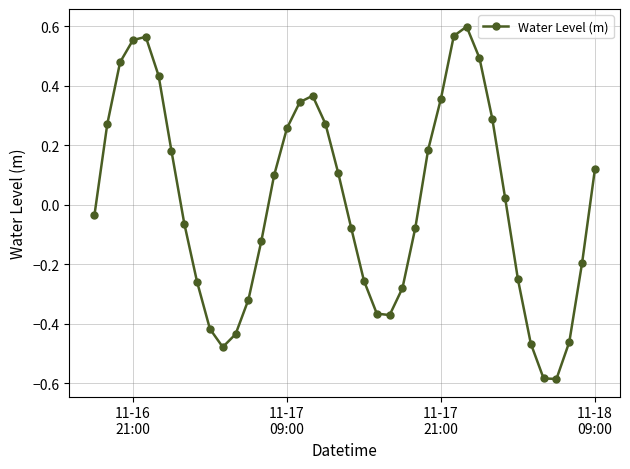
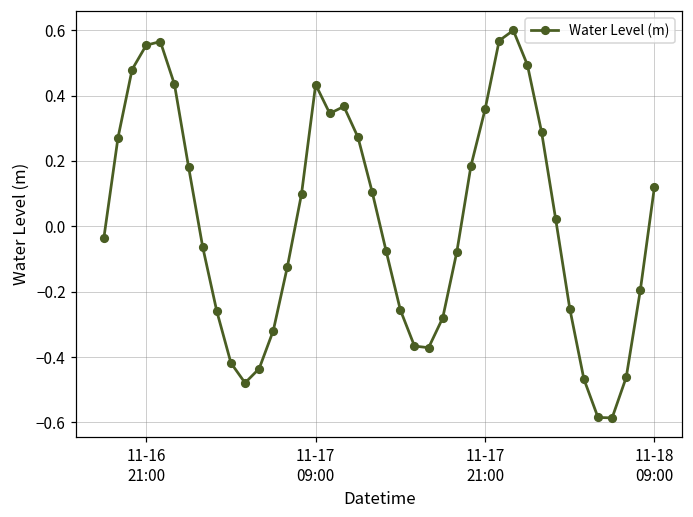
  {
    "11-16 21:00": 0.55,
-   "11-17 09:00": 0.26,
+   "11-17 09:00": 0.43,
    "11-17 21:00": 0.36,
    "11-18 09:00": 0.12
  }
